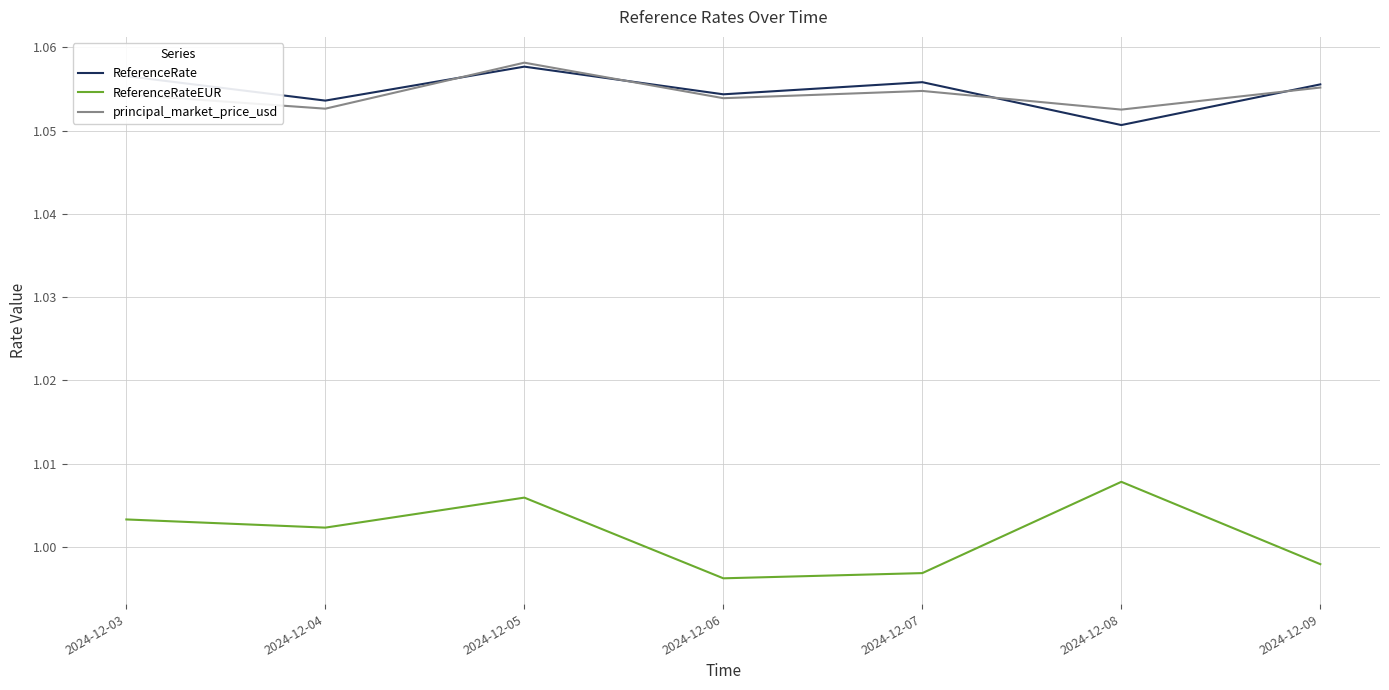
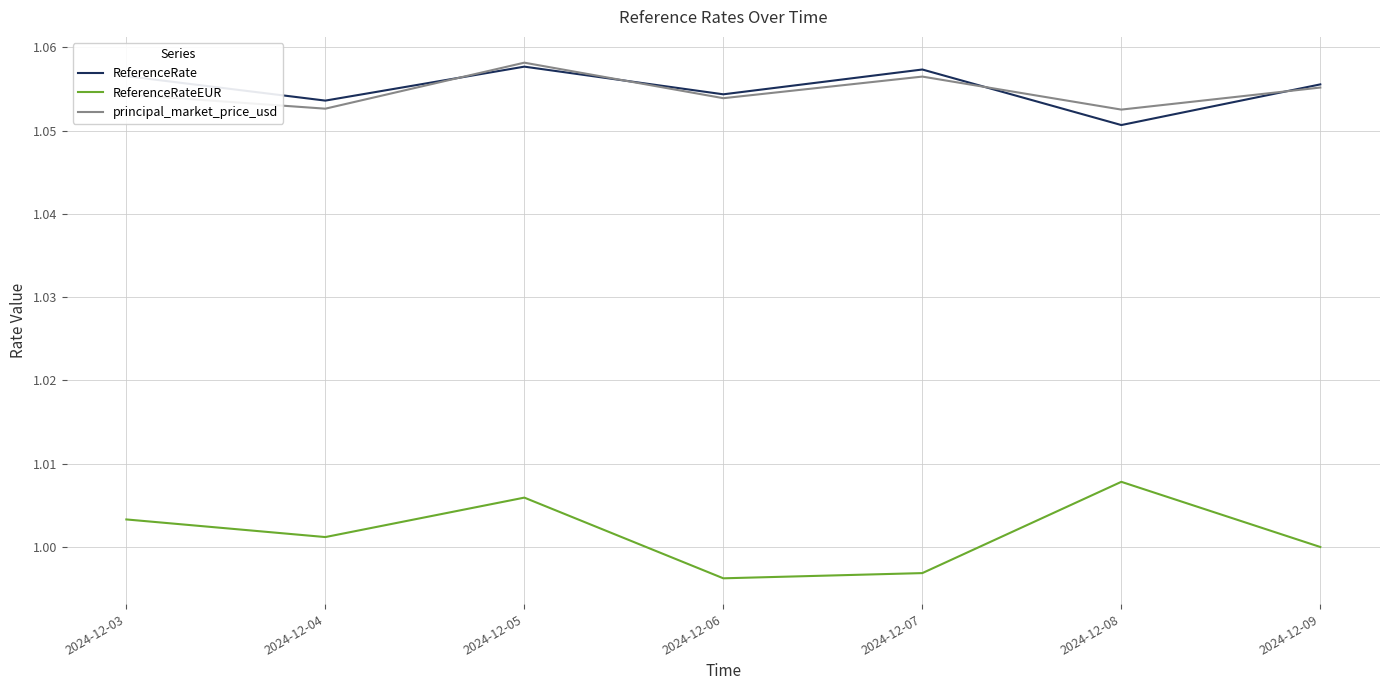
  {
    "ReferenceRate": {
      "2024-12-04": 1.054,
      "2024-12-05": 1.058,
      "2024-12-06": 1.054,
-     "2024-12-07": 1.056,
+     "2024-12-07": 1.057,
      "2024-12-08": 1.051,
      "2024-12-09": 1.056
    },
    "ReferenceRateEUR": {
      "2024-12-03": 1.003,
-     "2024-12-04": 1.002,
+     "2024-12-04": 1.001,
      "2024-12-05": 1.006,
      "2024-12-06": 0.996,
      "2024-12-07": 0.997,
      "2024-12-08": 1.008,
-     "2024-12-09": 0.998
+     "2024-12-09": 1.000
    },
    "principal_market_price_usd": {
      "2024-12-04": 1.053,
      "2024-12-05": 1.058,
      "2024-12-06": 1.054,
-     "2024-12-07": 1.055,
+     "2024-12-07": 1.056,
      "2024-12-08": 1.053,
      "2024-12-09": 1.055
    }
  }
